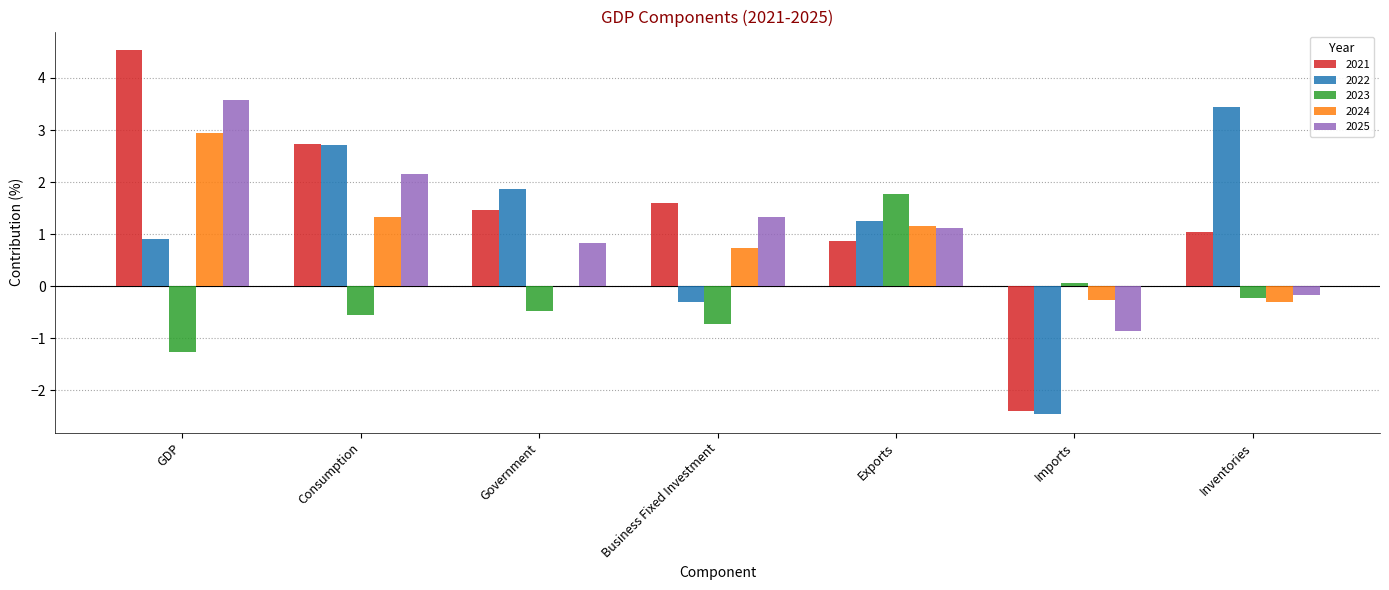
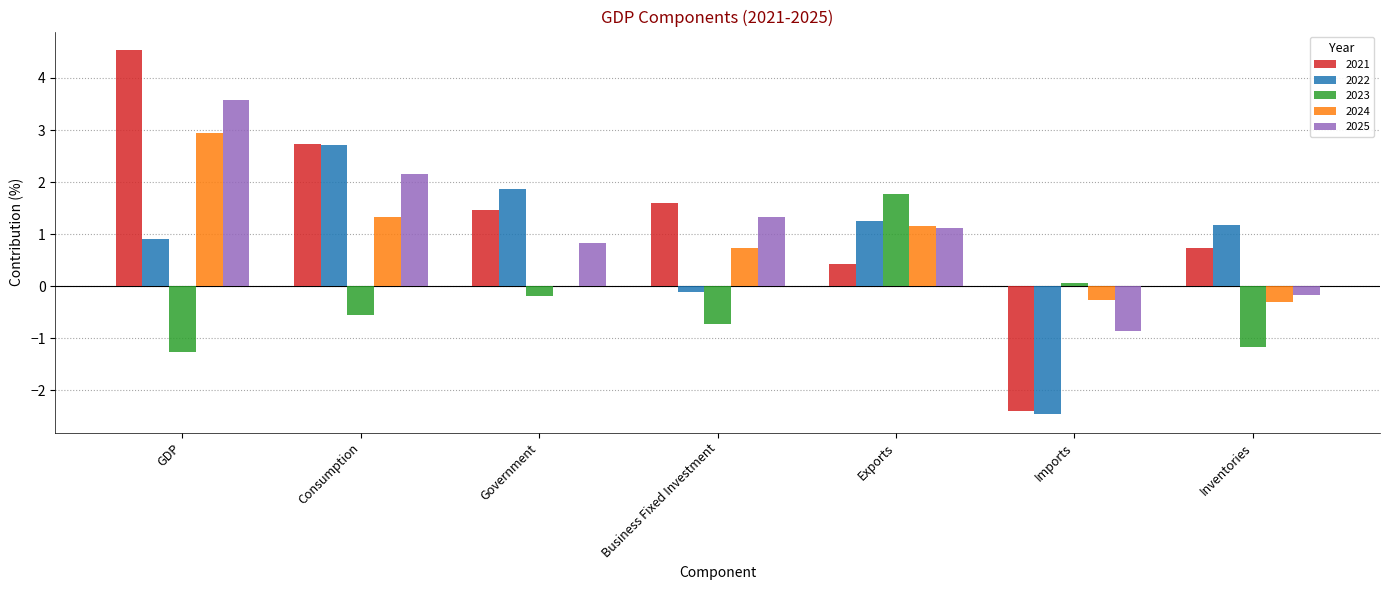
  {
    "2021": {
      "GDP": 4.5,
      "Consumption": 2.7,
      "Government": 1.5,
      "Business Fixed Investment": 1.6,
-     "Exports": 0.9,
+     "Exports": 0.4,
      "Imports": -2.4,
-     "Inventories": 1.0
+     "Inventories": 0.7
    },
    "2022": {
      "GDP": 0.9,
      "Consumption": 2.7,
      "Government": 1.9,
-     "Business Fixed Investment": -0.3,
+     "Business Fixed Investment": -0.1,
      "Exports": 1.2,
      "Imports": -2.5,
-     "Inventories": 3.5
+     "Inventories": 1.2
    },
    "2023": {
      "GDP": -1.3,
      "Consumption": -0.6,
-     "Government": -0.5,
+     "Government": -0.2,
      "Business Fixed Investment": -0.7,
      "Exports": 1.8,
      "Imports": 0.1,
-     "Inventories": -0.2
+     "Inventories": -1.2
    },
    "2024": {
      "GDP": 2.9,
      "Consumption": 1.3,
      "Business Fixed Investment": 0.7,
      "Exports": 1.2,
      "Imports": -0.3,
      "Inventories": -0.3
    },
    "2025": {
      "GDP": 3.6,
      "Consumption": 2.1,
      "Government": 0.8,
      "Business Fixed Investment": 1.3,
      "Exports": 1.1,
      "Imports": -0.9,
      "Inventories": -0.2
    }
  }
